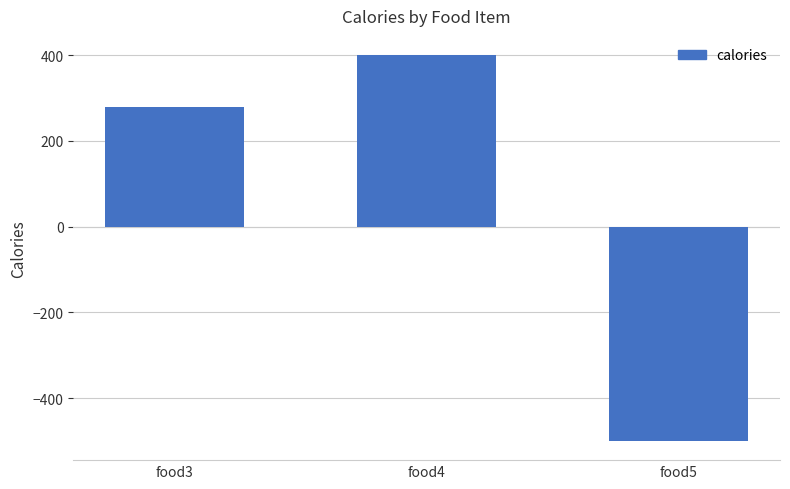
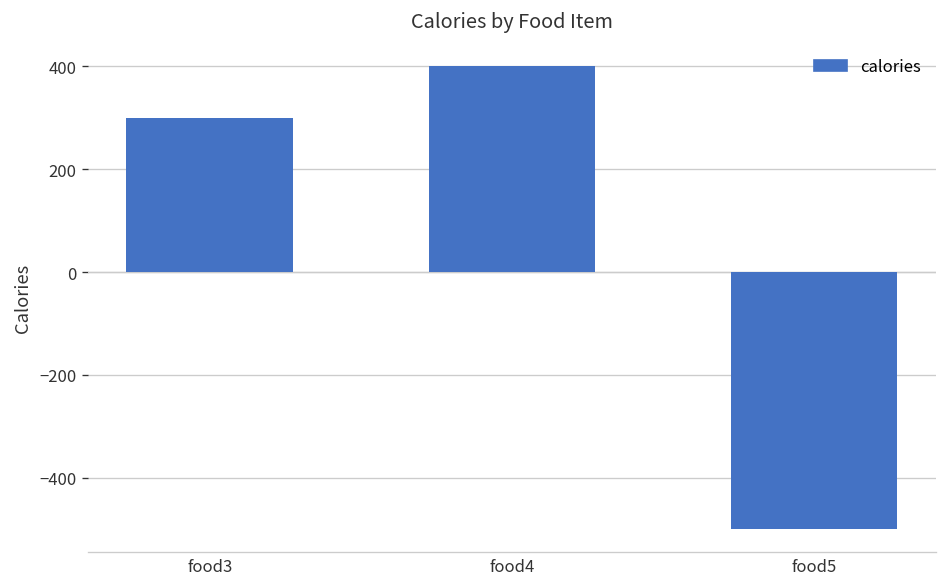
  {
-   "food3": 280,
+   "food3": 300,
    "food4": 400,
    "food5": -500
  }
